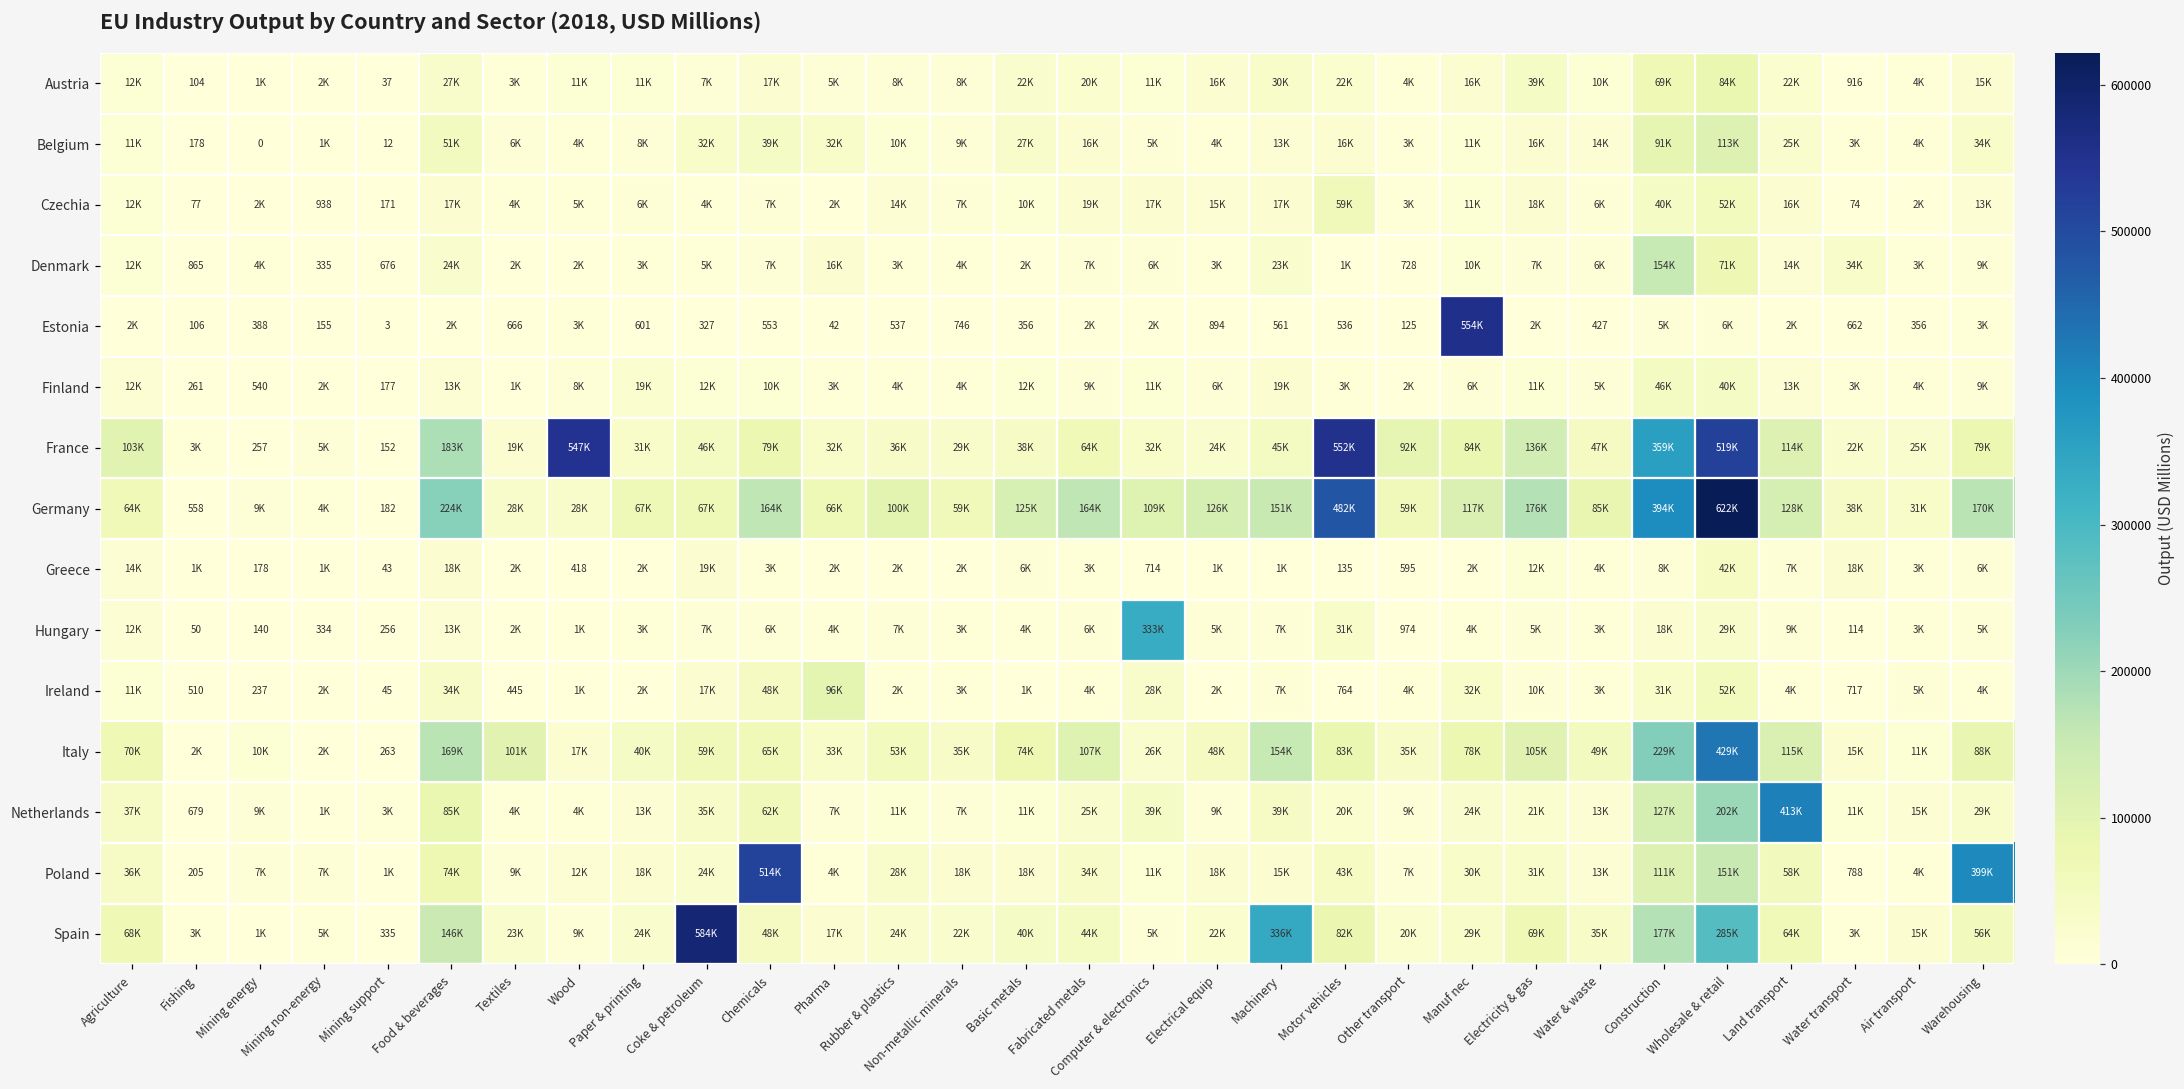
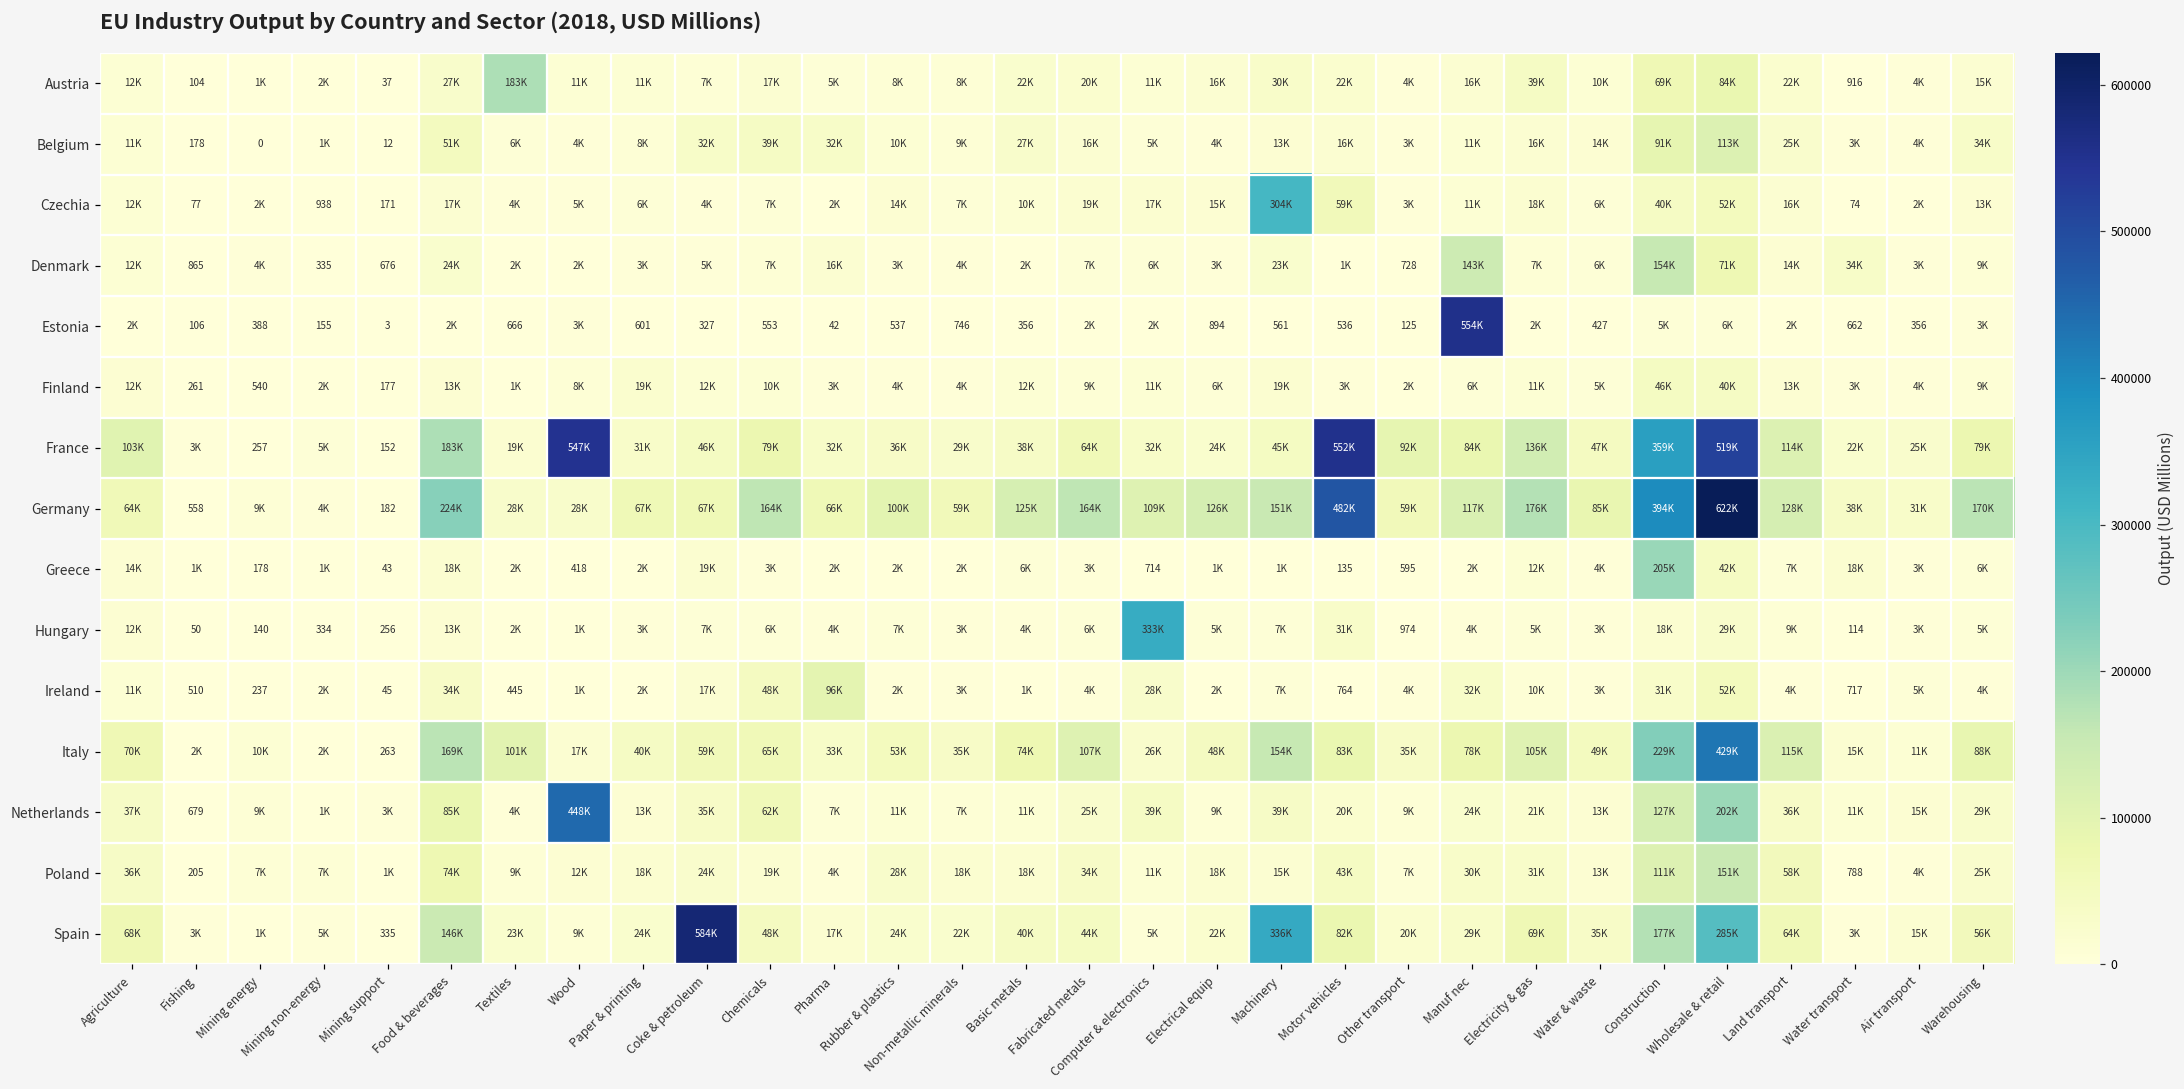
  {
    "Austria": {
      "Agriculture": "12K",
      "Fishing": "104",
      "Mining energy": "1K",
      "Mining non-energy": "2K",
      "Mining support": "37",
      "Food & beverages": "27K",
-     "Textiles": "3K",
+     "Textiles": "183K",
      "Wood": "11K",
      "Paper & printing": "11K",
      "Coke & petroleum": "7K",
      "Chemicals": "17K",
      "Pharma": "5K",
      "Rubber & plastics": "8K",
      "Non-metallic minerals": "8K",
      "Basic metals": "22K",
      "Fabricated metals": "20K",
      "Computer & electronics": "11K",
      "Electrical equip": "16K",
      "Machinery": "30K",
      "Motor vehicles": "22K",
      "Other transport": "4K",
      "Manuf nec": "16K",
      "Electricity & gas": "39K",
      "Water & waste": "10K",
      "Construction": "69K",
      "Wholesale & retail": "84K",
      "Land transport": "22K",
      "Water transport": "916",
      "Air transport": "4K",
      "Warehousing": "15K"
    },
    "Czechia": {
      "Agriculture": "12K",
      "Fishing": "77",
      "Mining energy": "2K",
      "Mining non-energy": "938",
      "Mining support": "171",
      "Food & beverages": "17K",
      "Textiles": "4K",
      "Wood": "5K",
      "Paper & printing": "6K",
      "Coke & petroleum": "4K",
      "Chemicals": "7K",
      "Pharma": "2K",
      "Rubber & plastics": "14K",
      "Non-metallic minerals": "7K",
      "Basic metals": "10K",
      "Fabricated metals": "19K",
      "Computer & electronics": "17K",
      "Electrical equip": "15K",
-     "Machinery": "17K",
+     "Machinery": "304K",
      "Motor vehicles": "59K",
      "Other transport": "3K",
      "Manuf nec": "11K",
      "Electricity & gas": "18K",
      "Water & waste": "6K",
      "Construction": "40K",
      "Wholesale & retail": "52K",
      "Land transport": "16K",
      "Water transport": "74",
      "Air transport": "2K",
      "Warehousing": "13K"
    },
    "Denmark": {
      "Agriculture": "12K",
      "Fishing": "865",
      "Mining energy": "4K",
      "Mining non-energy": "335",
      "Mining support": "676",
      "Food & beverages": "24K",
      "Textiles": "2K",
      "Wood": "2K",
      "Paper & printing": "3K",
      "Coke & petroleum": "5K",
      "Chemicals": "7K",
      "Pharma": "16K",
      "Rubber & plastics": "3K",
      "Non-metallic minerals": "4K",
      "Basic metals": "2K",
      "Fabricated metals": "7K",
      "Computer & electronics": "6K",
      "Electrical equip": "3K",
      "Machinery": "23K",
      "Motor vehicles": "1K",
      "Other transport": "728",
-     "Manuf nec": "10K",
+     "Manuf nec": "143K",
      "Electricity & gas": "7K",
      "Water & waste": "6K",
      "Construction": "154K",
      "Wholesale & retail": "71K",
      "Land transport": "14K",
      "Water transport": "34K",
      "Air transport": "3K",
      "Warehousing": "9K"
    },
    "Greece": {
      "Agriculture": "14K",
      "Fishing": "1K",
      "Mining energy": "178",
      "Mining non-energy": "1K",
      "Mining support": "43",
      "Food & beverages": "18K",
      "Textiles": "2K",
      "Wood": "418",
      "Paper & printing": "2K",
      "Coke & petroleum": "19K",
      "Chemicals": "3K",
      "Pharma": "2K",
      "Rubber & plastics": "2K",
      "Non-metallic minerals": "2K",
      "Basic metals": "6K",
      "Fabricated metals": "3K",
      "Computer & electronics": "714",
      "Electrical equip": "1K",
      "Machinery": "1K",
      "Motor vehicles": "135",
      "Other transport": "595",
      "Manuf nec": "2K",
      "Electricity & gas": "12K",
      "Water & waste": "4K",
-     "Construction": "8K",
+     "Construction": "205K",
      "Wholesale & retail": "42K",
      "Land transport": "7K",
      "Water transport": "18K",
      "Air transport": "3K",
      "Warehousing": "6K"
    },
    "Netherlands": {
      "Agriculture": "37K",
      "Fishing": "679",
      "Mining energy": "9K",
      "Mining non-energy": "1K",
      "Mining support": "3K",
      "Food & beverages": "85K",
      "Textiles": "4K",
-     "Wood": "4K",
+     "Wood": "448K",
      "Paper & printing": "13K",
      "Coke & petroleum": "35K",
      "Chemicals": "62K",
      "Pharma": "7K",
      "Rubber & plastics": "11K",
      "Non-metallic minerals": "7K",
      "Basic metals": "11K",
      "Fabricated metals": "25K",
      "Computer & electronics": "39K",
      "Electrical equip": "9K",
      "Machinery": "39K",
      "Motor vehicles": "20K",
      "Other transport": "9K",
      "Manuf nec": "24K",
      "Electricity & gas": "21K",
      "Water & waste": "13K",
      "Construction": "127K",
      "Wholesale & retail": "202K",
-     "Land transport": "413K",
+     "Land transport": "36K",
      "Water transport": "11K",
      "Air transport": "15K",
      "Warehousing": "29K"
    },
    "Poland": {
      "Agriculture": "36K",
      "Fishing": "205",
      "Mining energy": "7K",
      "Mining non-energy": "7K",
      "Mining support": "1K",
      "Food & beverages": "74K",
      "Textiles": "9K",
      "Wood": "12K",
      "Paper & printing": "18K",
      "Coke & petroleum": "24K",
-     "Chemicals": "514K",
+     "Chemicals": "19K",
      "Pharma": "4K",
      "Rubber & plastics": "28K",
      "Non-metallic minerals": "18K",
      "Basic metals": "18K",
      "Fabricated metals": "34K",
      "Computer & electronics": "11K",
      "Electrical equip": "18K",
      "Machinery": "15K",
      "Motor vehicles": "43K",
      "Other transport": "7K",
      "Manuf nec": "30K",
      "Electricity & gas": "31K",
      "Water & waste": "13K",
      "Construction": "111K",
      "Wholesale & retail": "151K",
      "Land transport": "58K",
      "Water transport": "788",
      "Air transport": "4K",
-     "Warehousing": "399K"
+     "Warehousing": "25K"
    }
  }
